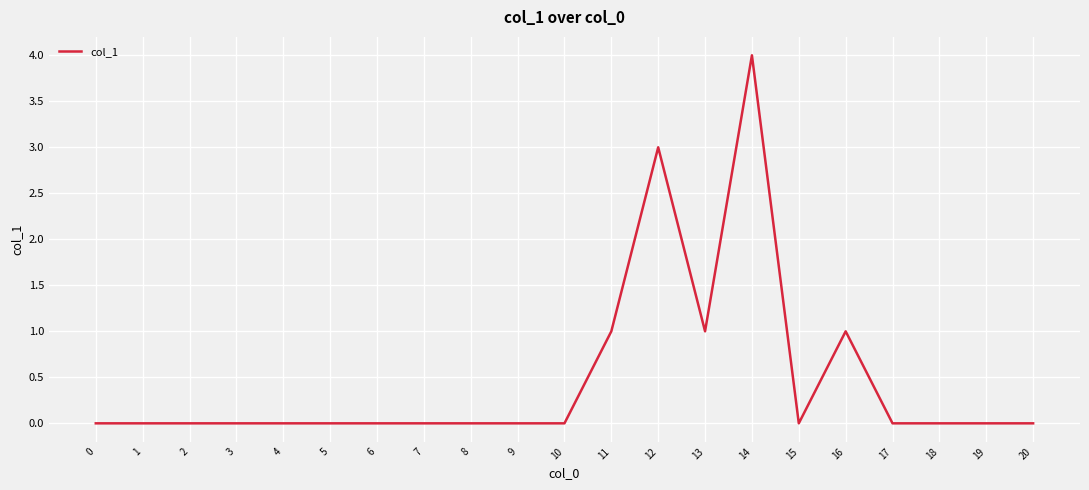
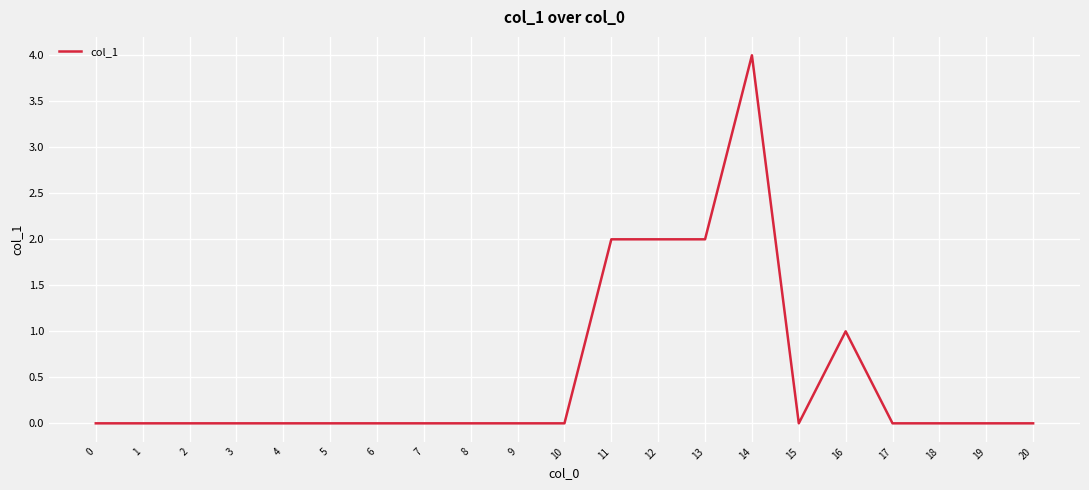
  {
    "0": 0,
    "1": 0,
    "2": 0,
    "3": 0,
    "4": 0,
    "5": 0,
    "6": 0,
    "7": 0,
    "8": 0,
    "9": 0,
    "10": 0,
-   "11": 1,
-   "12": 3,
-   "13": 1,
+   "11": 2,
+   "12": 2,
+   "13": 2,
    "14": 4,
    "15": 0,
    "16": 1,
    "17": 0,
    "18": 0,
    "19": 0,
    "20": 0
  }
